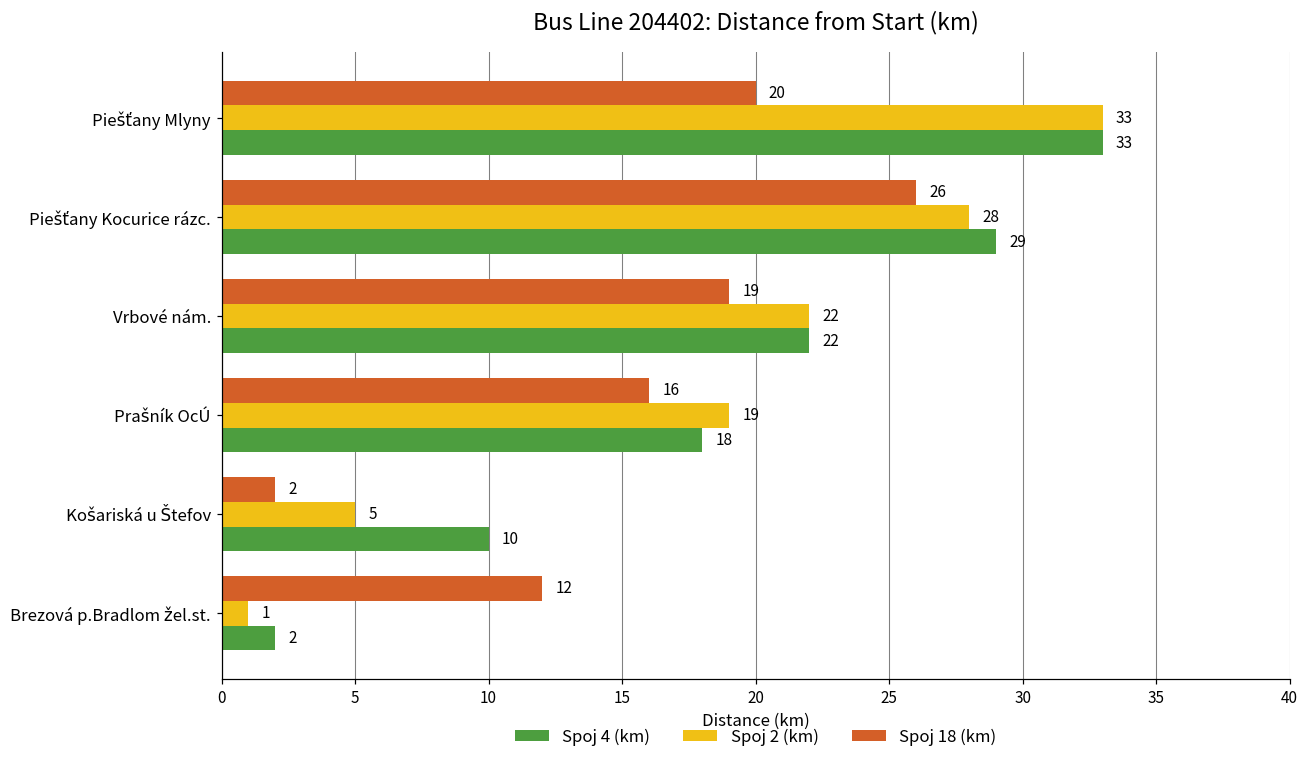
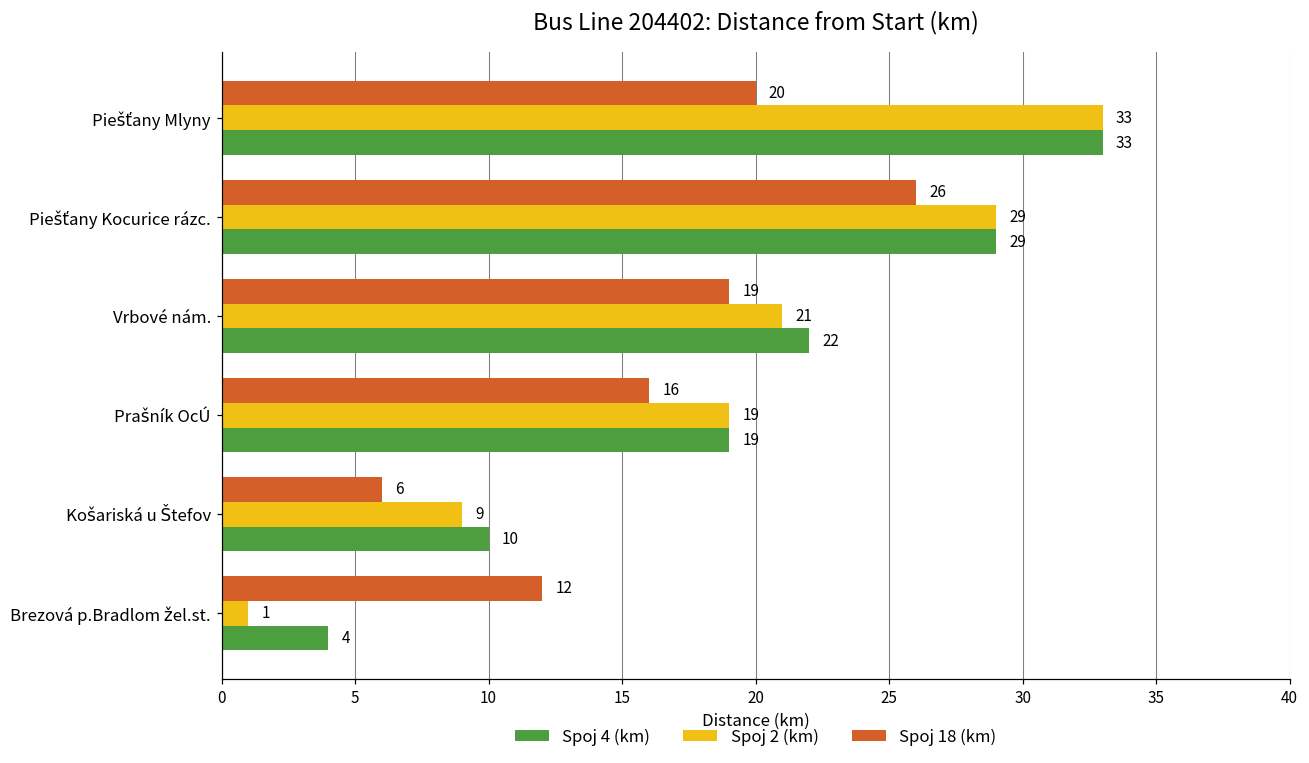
  {
    "Spoj 4 (km)": {
      "Piešťany Mlyny": 33,
      "Piešťany Kocurice rázc.": 29,
      "Vrbové nám.": 22,
-     "Prašník OcÚ": 18,
+     "Prašník OcÚ": 19,
      "Košariská u Štefov": 10,
-     "Brezová p.Bradlom žel.st.": 2
+     "Brezová p.Bradlom žel.st.": 4
    },
    "Spoj 2 (km)": {
      "Piešťany Mlyny": 33,
-     "Piešťany Kocurice rázc.": 28,
-     "Vrbové nám.": 22,
+     "Piešťany Kocurice rázc.": 29,
+     "Vrbové nám.": 21,
      "Prašník OcÚ": 19,
-     "Košariská u Štefov": 5,
+     "Košariská u Štefov": 9,
      "Brezová p.Bradlom žel.st.": 1
    },
    "Spoj 18 (km)": {
      "Piešťany Mlyny": 20,
      "Piešťany Kocurice rázc.": 26,
      "Vrbové nám.": 19,
      "Prašník OcÚ": 16,
-     "Košariská u Štefov": 2,
+     "Košariská u Štefov": 6,
      "Brezová p.Bradlom žel.st.": 12
    }
  }
